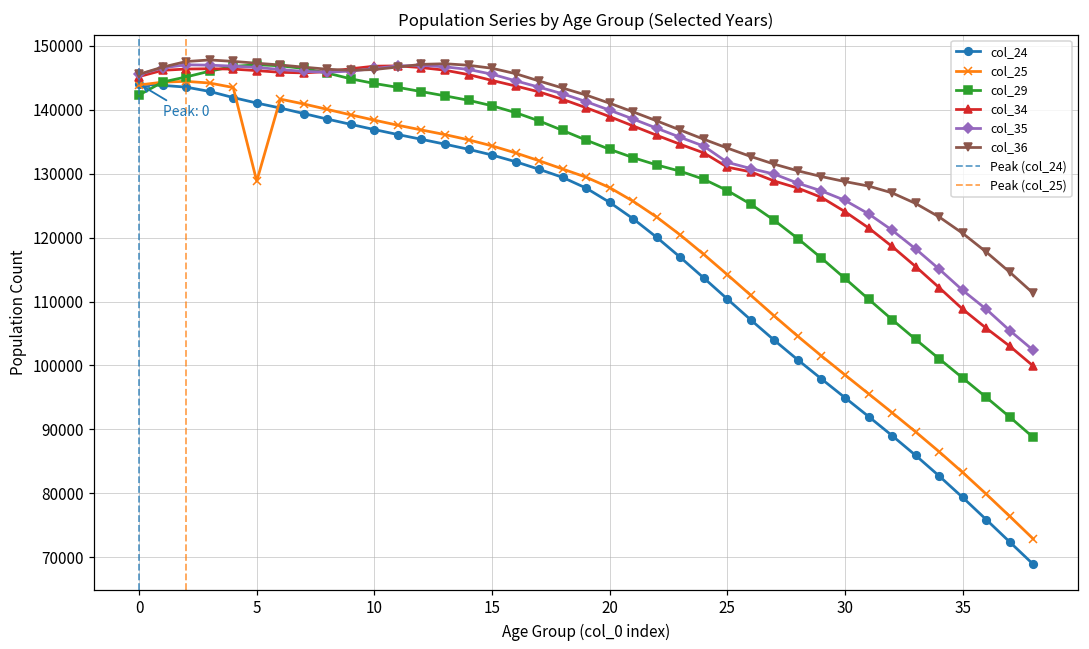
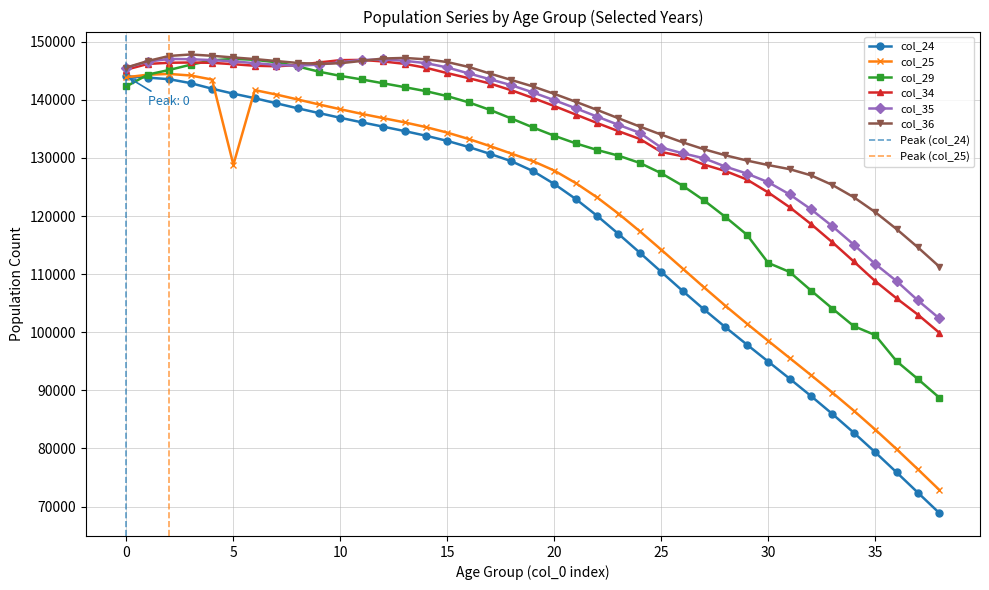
  {
    "col_24": {
      "5": 141000,
      "10": 137000,
      "15": 133000,
      "20": 126000,
      "25": 110000,
      "30": 95000,
      "35": 79000
    },
    "col_25": {
      "5": 129000,
      "10": 138000,
      "15": 134000,
      "20": 128000,
      "25": 114000,
      "30": 99000,
      "35": 83000
    },
    "col_29": {
      "0": 142000,
      "10": 144000,
      "15": 141000,
      "20": 134000,
      "25": 127000,
-     "30": 114000,
-     "35": 98000
+     "30": 112000,
+     "35": 100000
    },
    "col_34": {
      "5": 146000,
      "15": 145000,
      "20": 139000,
      "25": 131000,
      "30": 124000,
      "35": 109000
    },
    "col_35": {
      "15": 146000,
      "20": 140000,
      "25": 132000,
      "30": 126000,
      "35": 112000
    },
    "col_36": {
      "15": 147000,
      "20": 141000,
      "25": 134000,
      "30": 129000,
      "35": 121000
    }
  }
